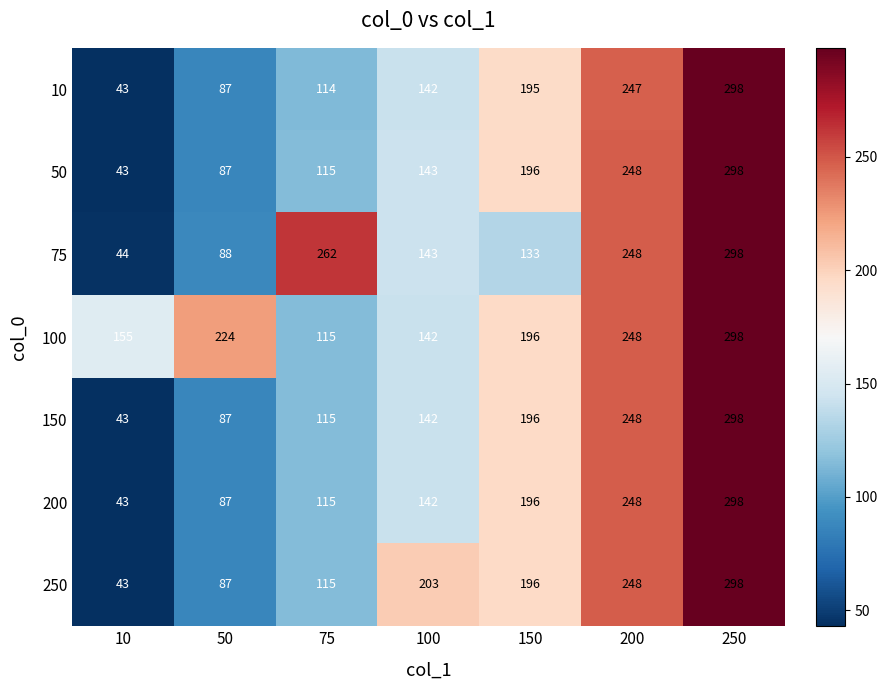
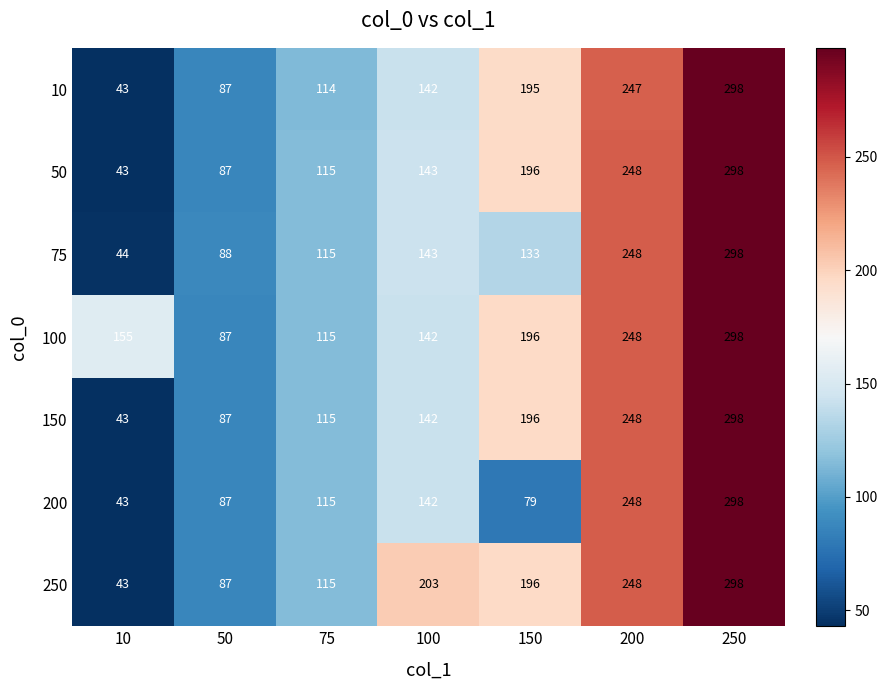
  {
    "10": {
      "10": 43,
      "50": 87,
      "75": 114,
      "100": 142,
      "150": 195,
      "200": 247,
      "250": 298
    },
    "50": {
      "10": 43,
      "50": 87,
      "75": 115,
      "100": 143,
      "150": 196,
      "200": 248,
      "250": 298
    },
    "75": {
      "10": 44,
      "50": 88,
-     "75": 262,
+     "75": 115,
      "100": 143,
      "150": 133,
      "200": 248,
      "250": 298
    },
    "100": {
-     "50": 224,
+     "50": 87,
      "75": 115,
      "100": 142,
      "150": 196,
      "200": 248,
      "250": 298
    },
    "150": {
      "10": 43,
      "50": 87,
      "75": 115,
      "100": 142,
      "150": 196,
      "200": 248,
      "250": 298
    },
    "200": {
      "10": 43,
      "50": 87,
      "75": 115,
      "100": 142,
-     "150": 196,
+     "150": 79,
      "200": 248,
      "250": 298
    },
    "250": {
      "10": 43,
      "50": 87,
      "75": 115,
      "100": 203,
      "150": 196,
      "200": 248,
      "250": 298
    }
  }
